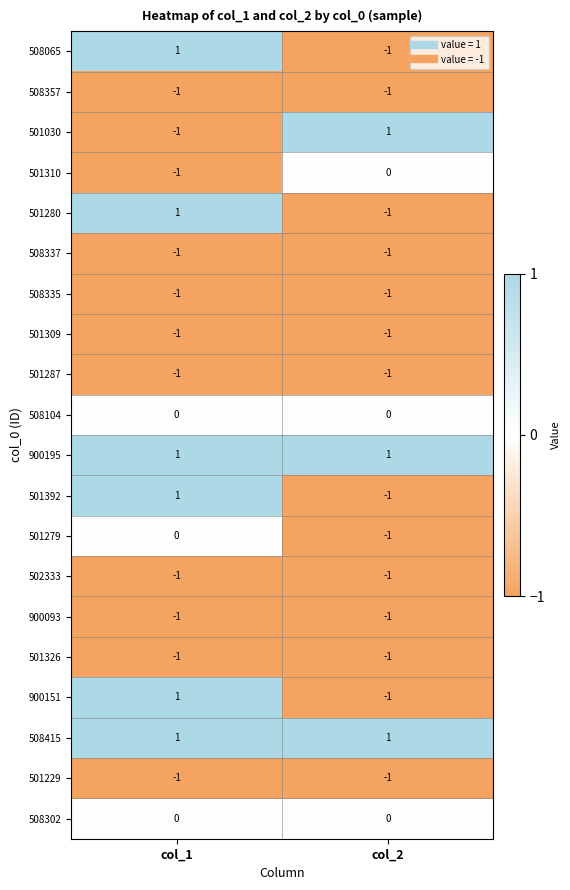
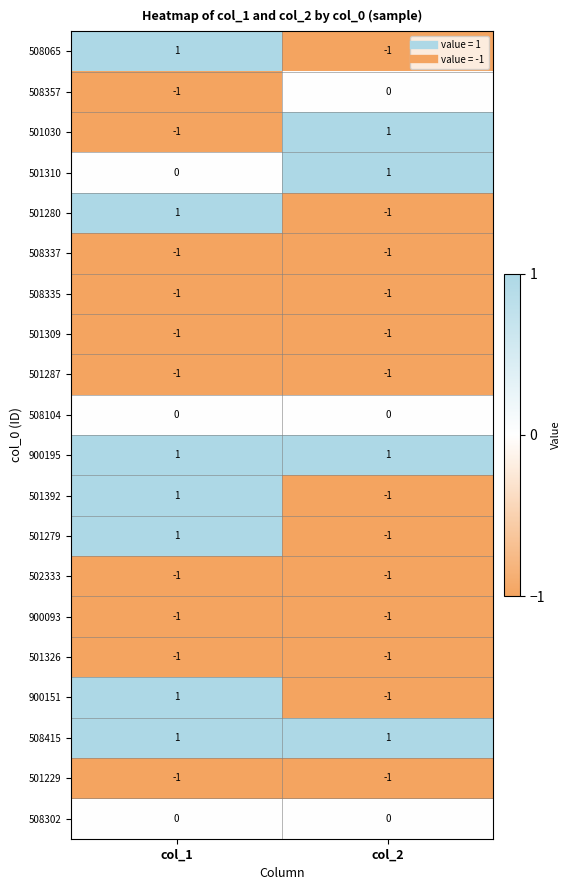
  {
    "508065": {
      "col_1": 1,
      "col_2": -1
    },
    "508357": {
      "col_1": -1,
-     "col_2": -1
+     "col_2": 0
    },
    "501030": {
      "col_1": -1,
      "col_2": 1
    },
    "501310": {
-     "col_1": -1,
-     "col_2": 0
+     "col_1": 0,
+     "col_2": 1
    },
    "501280": {
      "col_1": 1,
      "col_2": -1
    },
    "508337": {
      "col_1": -1,
      "col_2": -1
    },
    "508335": {
      "col_1": -1,
      "col_2": -1
    },
    "501309": {
      "col_1": -1,
      "col_2": -1
    },
    "501287": {
      "col_1": -1,
      "col_2": -1
    },
    "508104": {
      "col_1": 0,
      "col_2": 0
    },
    "900195": {
      "col_1": 1,
      "col_2": 1
    },
    "501392": {
      "col_1": 1,
      "col_2": -1
    },
    "501279": {
-     "col_1": 0,
+     "col_1": 1,
      "col_2": -1
    },
    "502333": {
      "col_1": -1,
      "col_2": -1
    },
    "900093": {
      "col_1": -1,
      "col_2": -1
    },
    "501326": {
      "col_1": -1,
      "col_2": -1
    },
    "900151": {
      "col_1": 1,
      "col_2": -1
    },
    "508415": {
      "col_1": 1,
      "col_2": 1
    },
    "501229": {
      "col_1": -1,
      "col_2": -1
    },
    "508302": {
      "col_1": 0,
      "col_2": 0
    }
  }
